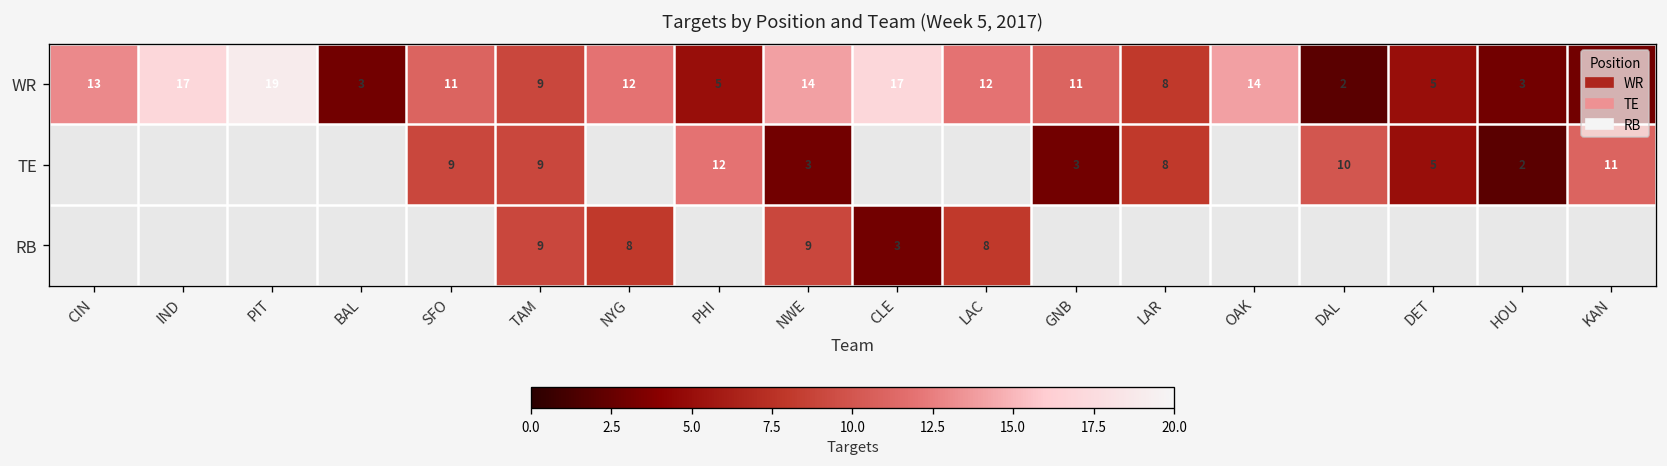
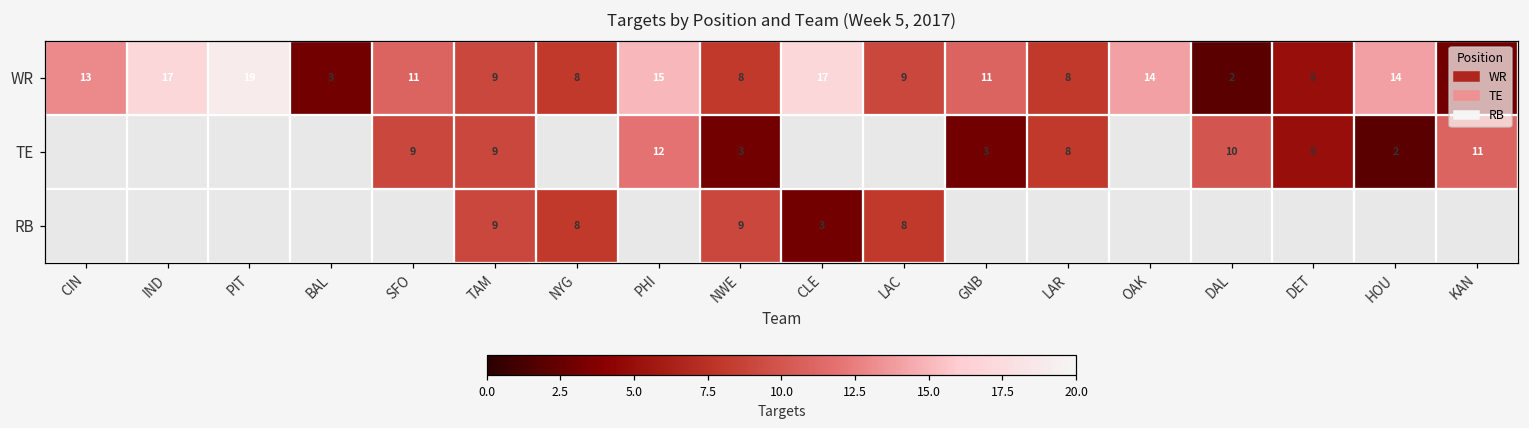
  {
    "WR": {
      "CIN": 13,
      "BAL": 3,
      "SFO": 11,
      "TAM": 9,
-     "NYG": 12,
-     "PHI": 5,
-     "NWE": 14,
-     "LAC": 12,
+     "NYG": 8,
+     "PHI": 15,
+     "NWE": 8,
+     "LAC": 9,
      "GNB": 11,
      "LAR": 8,
      "OAK": 14,
      "DAL": 2,
      "DET": 5,
-     "HOU": 3
+     "HOU": 14
    },
    "TE": {
      "SFO": 9,
      "TAM": 9,
      "PHI": 12,
      "NWE": 3,
      "GNB": 3,
      "LAR": 8,
      "DAL": 10,
      "DET": 5,
      "HOU": 2,
      "KAN": 11
    },
    "RB": {
      "TAM": 9,
      "NYG": 8,
      "NWE": 9,
      "CLE": 3,
      "LAC": 8
    }
  }
